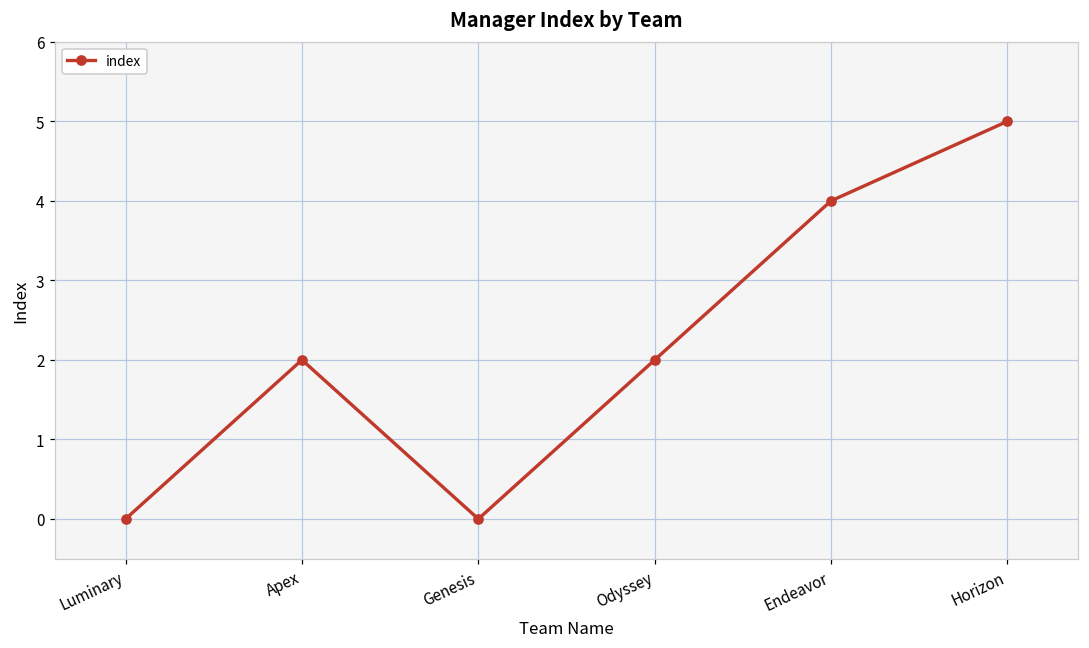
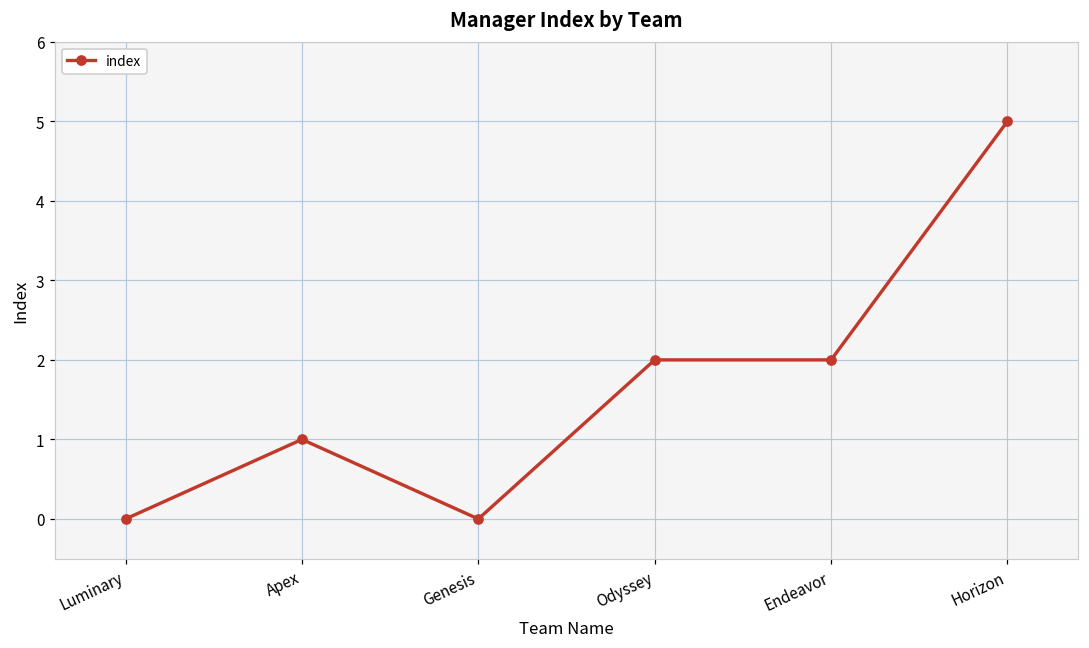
  {
    "Luminary": 0,
-   "Apex": 2,
+   "Apex": 1,
    "Genesis": 0,
    "Odyssey": 2,
-   "Endeavor": 4,
+   "Endeavor": 2,
    "Horizon": 5
  }
